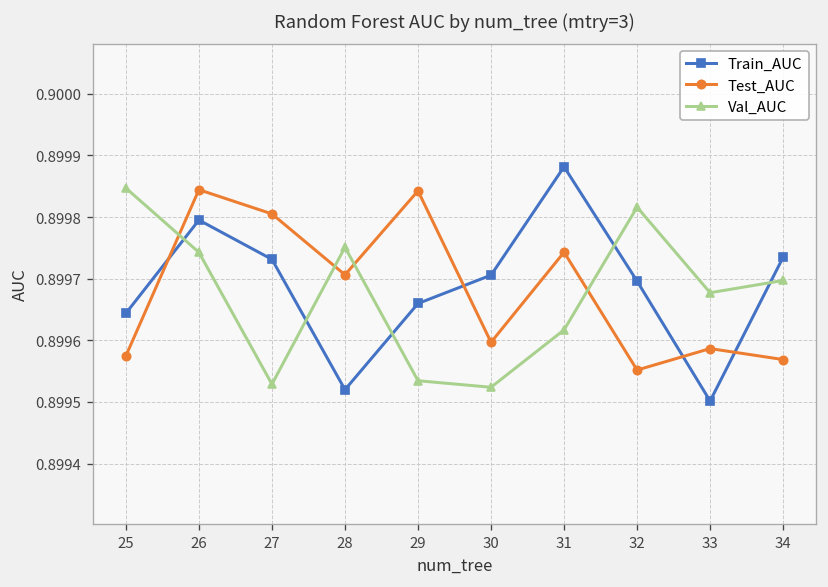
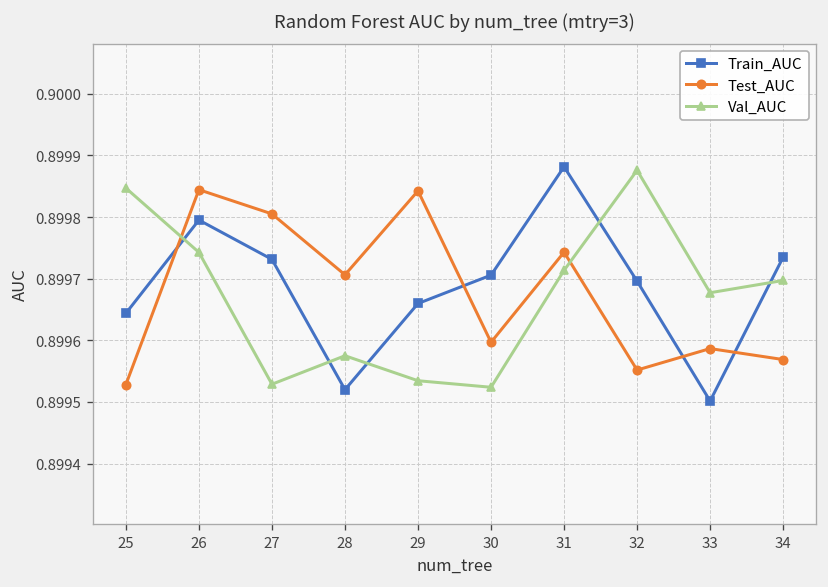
  {
    "Train_AUC": {
      "25": 0.89964,
      "26": 0.89980,
      "27": 0.89973,
      "28": 0.89952,
      "29": 0.89966,
      "30": 0.89971,
      "31": 0.89988,
      "32": 0.89970,
      "33": 0.89950,
      "34": 0.89973
    },
    "Test_AUC": {
-     "25": 0.89957,
+     "25": 0.89953,
      "26": 0.89984,
      "27": 0.89981,
      "28": 0.89971,
      "29": 0.89984,
      "30": 0.89960,
      "31": 0.89974,
      "32": 0.89955,
      "33": 0.89959,
      "34": 0.89957
    },
    "Val_AUC": {
      "25": 0.89985,
      "26": 0.89974,
      "27": 0.89953,
-     "28": 0.89975,
+     "28": 0.89957,
      "29": 0.89953,
      "30": 0.89952,
-     "31": 0.89962,
-     "32": 0.89982,
+     "31": 0.89971,
+     "32": 0.89988,
      "33": 0.89968,
      "34": 0.89970
    }
  }
